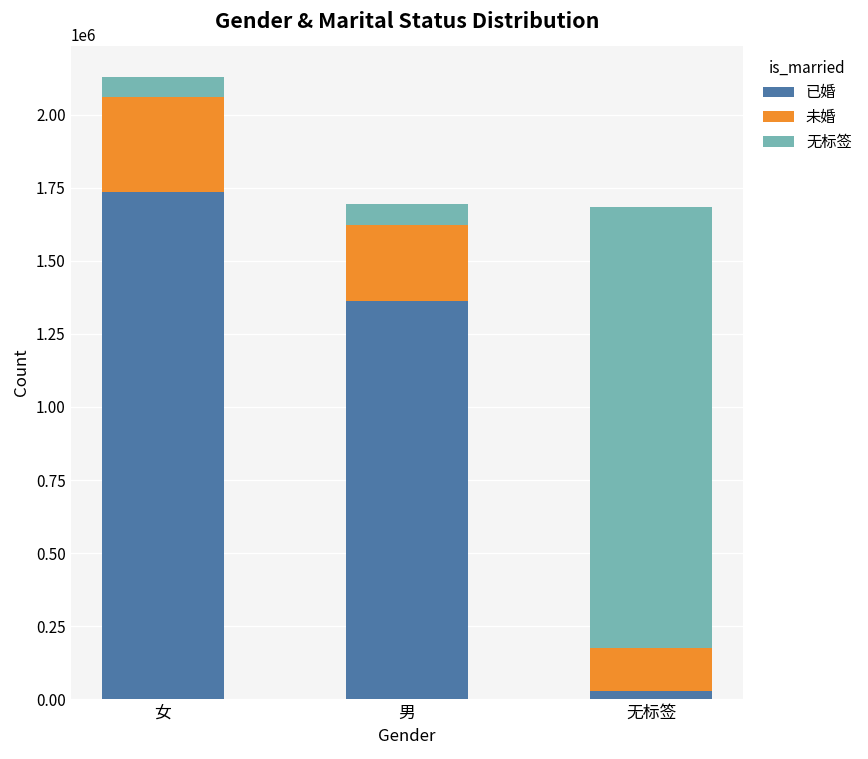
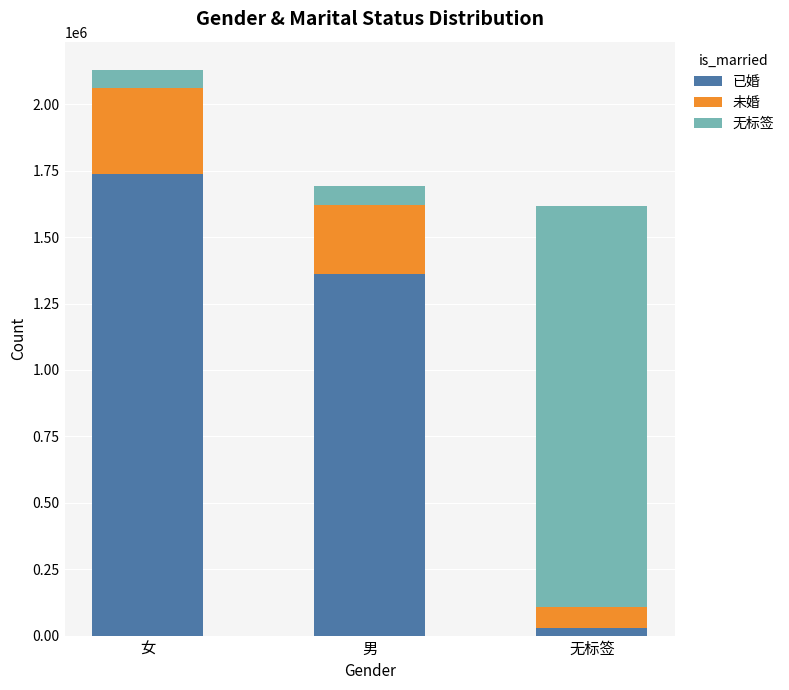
  {
    "已婚": {
      "女": 1740000,
      "男": 1360000,
      "无标签": 30000
    },
    "未婚": {
      "女": 320000,
      "男": 260000,
-     "无标签": 150000
+     "无标签": 80000
    },
    "无标签": {
      "女": 70000,
      "男": 70000,
      "无标签": 1510000
    }
  }
